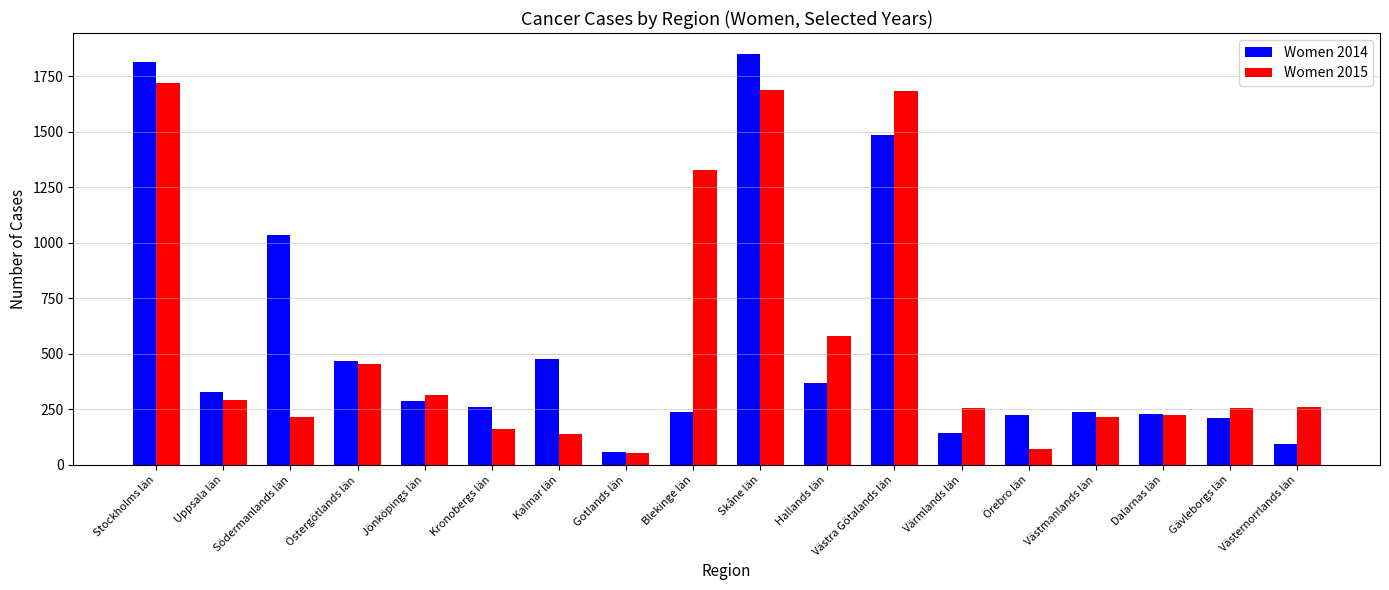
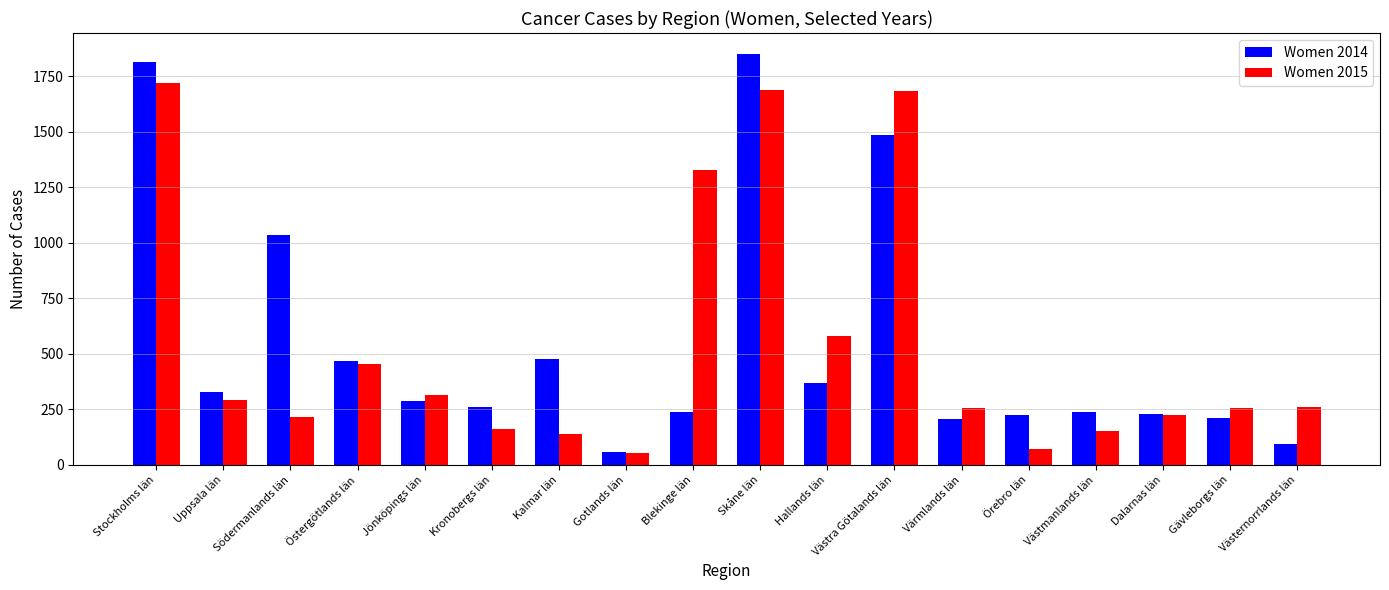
  {
    "Women 2014": {
      "Stockholms län": 1810,
      "Uppsala län": 330,
      "Södermanlands län": 1030,
      "Östergötlands län": 470,
      "Jönköpings län": 290,
      "Kronobergs län": 260,
      "Kalmar län": 480,
      "Gotlands län": 60,
      "Blekinge län": 240,
      "Skåne län": 1850,
      "Hallands län": 370,
      "Västra Götalands län": 1480,
-     "Värmlands län": 140,
+     "Värmlands län": 210,
      "Örebro län": 220,
      "Västmanlands län": 240,
      "Dalarnas län": 230,
      "Gävleborgs län": 210,
      "Västernorrlands län": 100
    },
    "Women 2015": {
      "Stockholms län": 1720,
      "Uppsala län": 290,
      "Södermanlands län": 220,
      "Östergötlands län": 450,
      "Jönköpings län": 310,
      "Kronobergs län": 160,
      "Kalmar län": 140,
      "Gotlands län": 50,
      "Blekinge län": 1330,
      "Skåne län": 1690,
      "Hallands län": 580,
      "Västra Götalands län": 1680,
      "Värmlands län": 260,
      "Örebro län": 70,
-     "Västmanlands län": 220,
+     "Västmanlands län": 150,
      "Dalarnas län": 220,
      "Gävleborgs län": 260,
      "Västernorrlands län": 260
    }
  }
